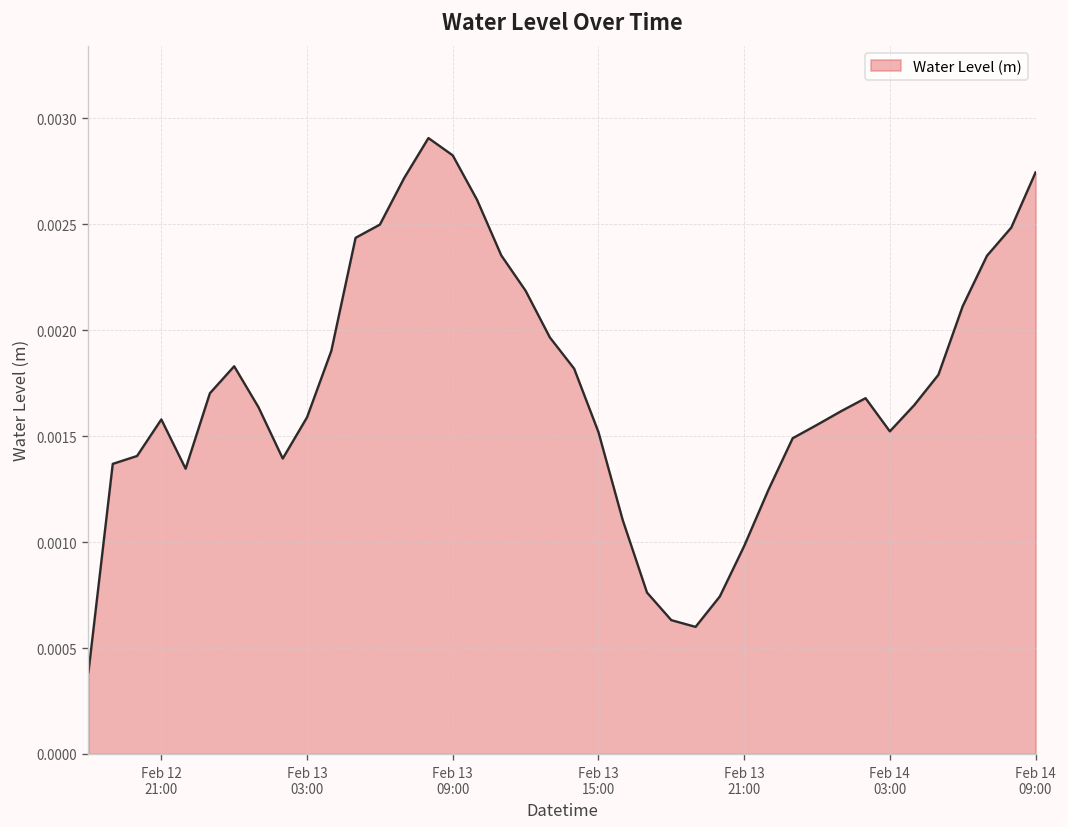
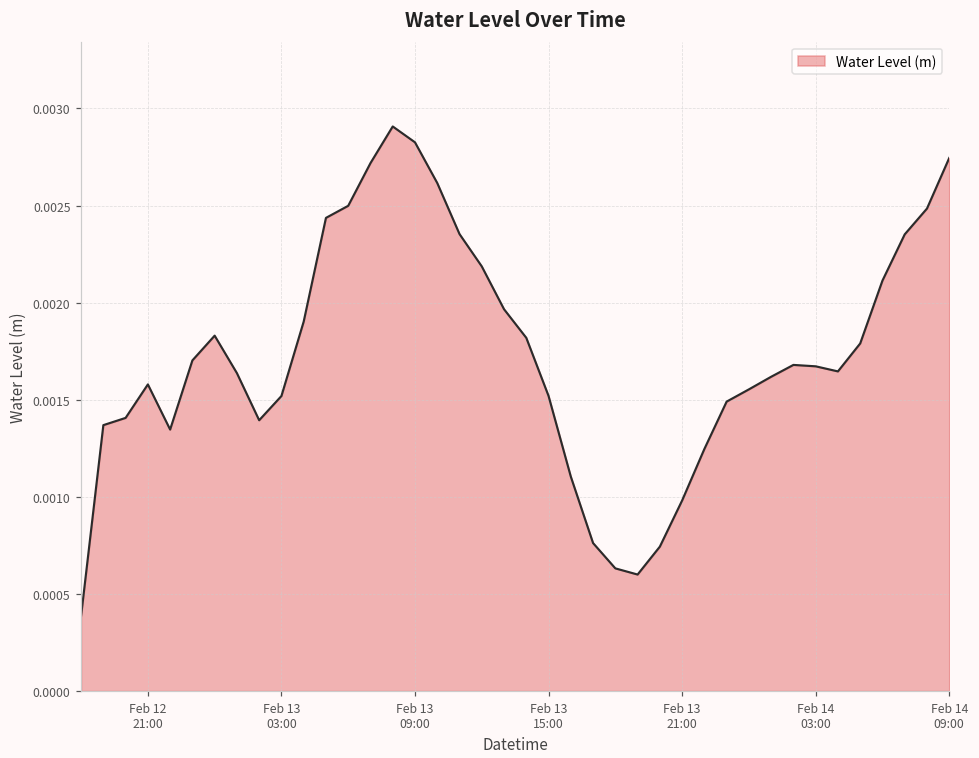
  {
    "Feb 12 21:00": 0.00158,
-   "Feb 13 03:00": 0.00159,
+   "Feb 13 03:00": 0.00152,
    "Feb 13 09:00": 0.00283,
    "Feb 13 15:00": 0.00152,
    "Feb 13 21:00": 0.00098,
-   "Feb 14 03:00": 0.00152,
+   "Feb 14 03:00": 0.00167,
    "Feb 14 09:00": 0.00275
  }
